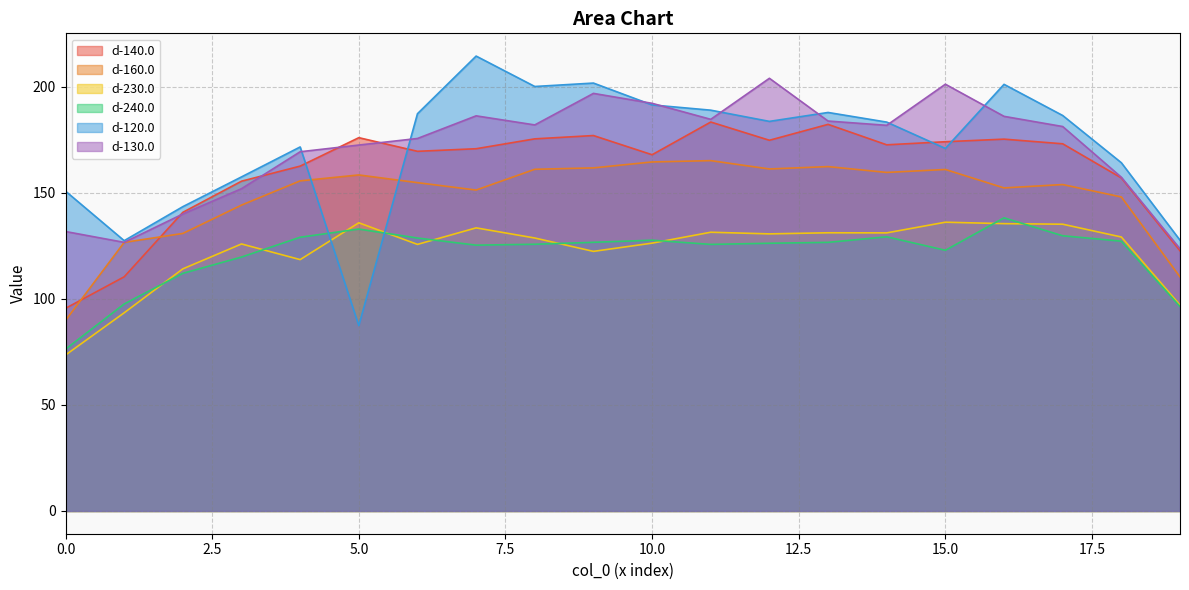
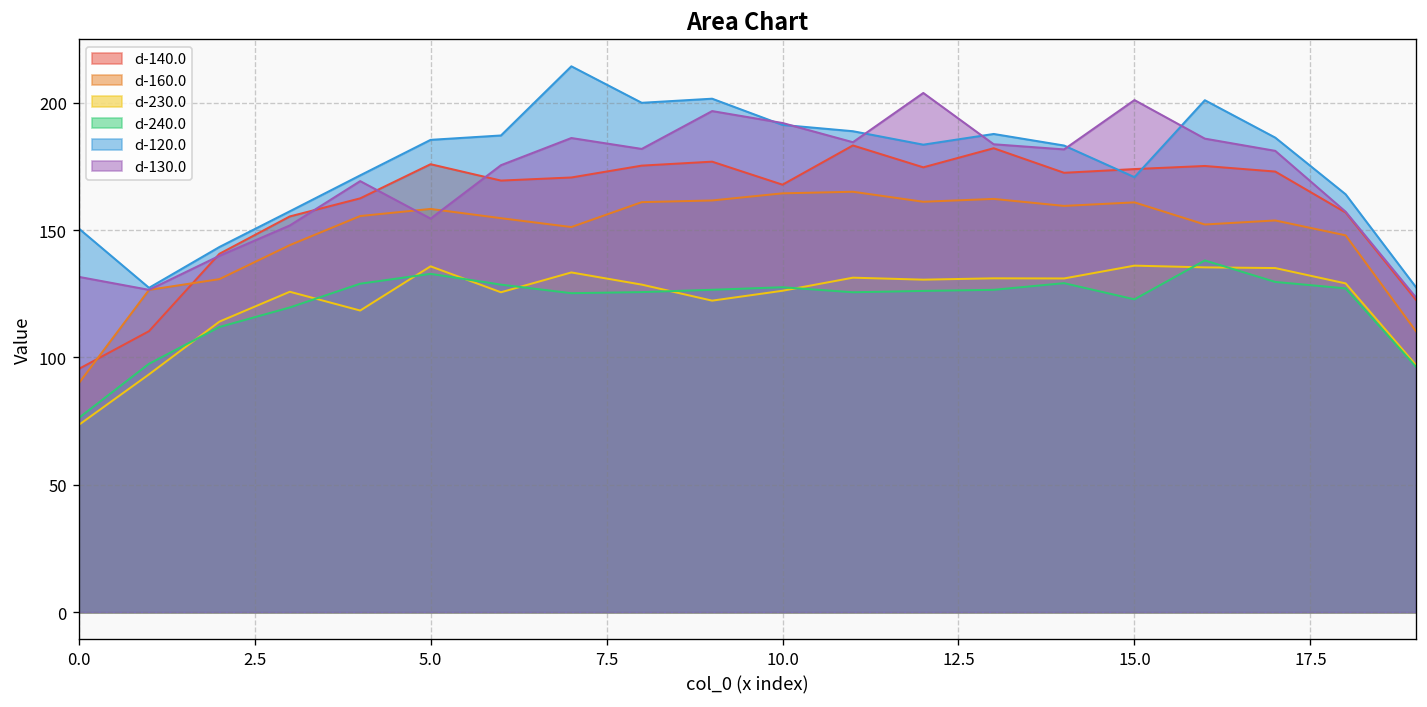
  {
    "d-240.0": {
      "0.0": 76,
      "5.0": 133,
      "10.0": 128,
      "15.0": 123
    },
    "d-120.0": {
      "0.0": 151,
-     "5.0": 87,
+     "5.0": 185,
      "15.0": 171
    },
    "d-130.0": {
      "0.0": 132,
-     "5.0": 172,
+     "5.0": 155,
      "15.0": 201
    }
  }
